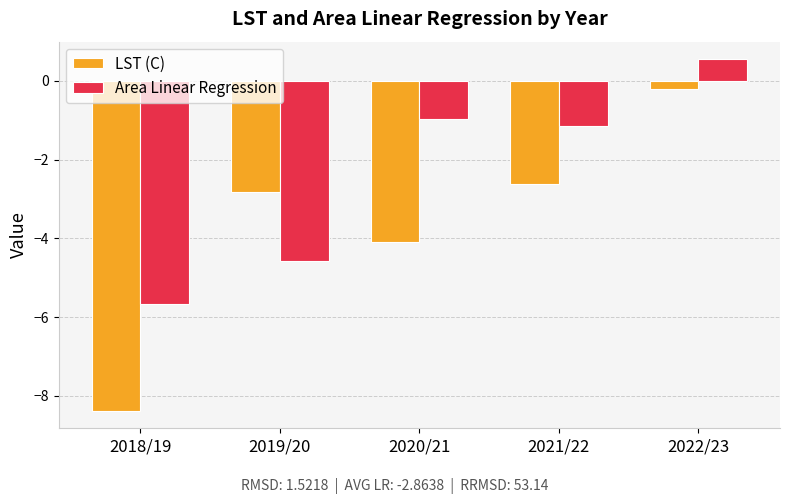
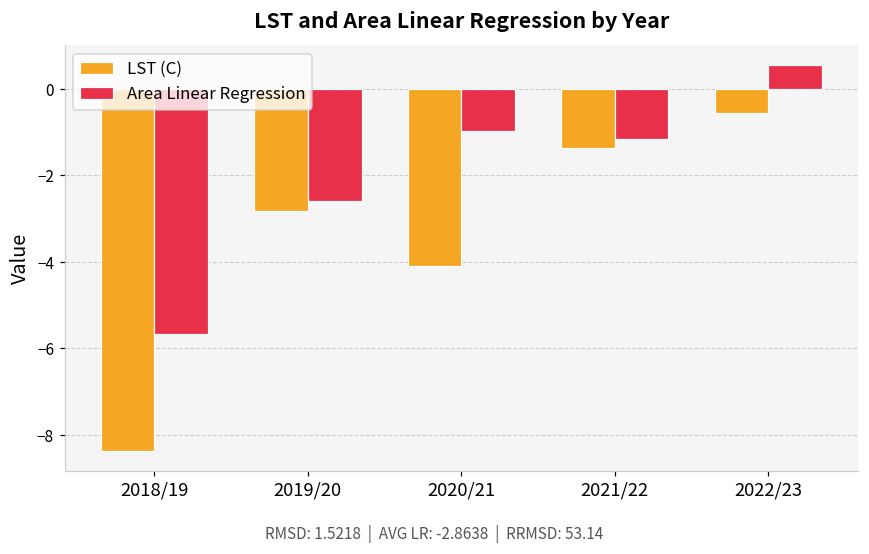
  {
    "LST (C)": {
      "2018/19": -8.4,
      "2019/20": -2.8,
      "2020/21": -4.1,
-     "2021/22": -2.6,
-     "2022/23": -0.2
+     "2021/22": -1.4,
+     "2022/23": -0.6
    },
    "Area Linear Regression": {
      "2018/19": -5.7,
-     "2019/20": -4.6,
+     "2019/20": -2.6,
      "2020/21": -1.0,
      "2021/22": -1.2,
      "2022/23": 0.6
    }
  }
